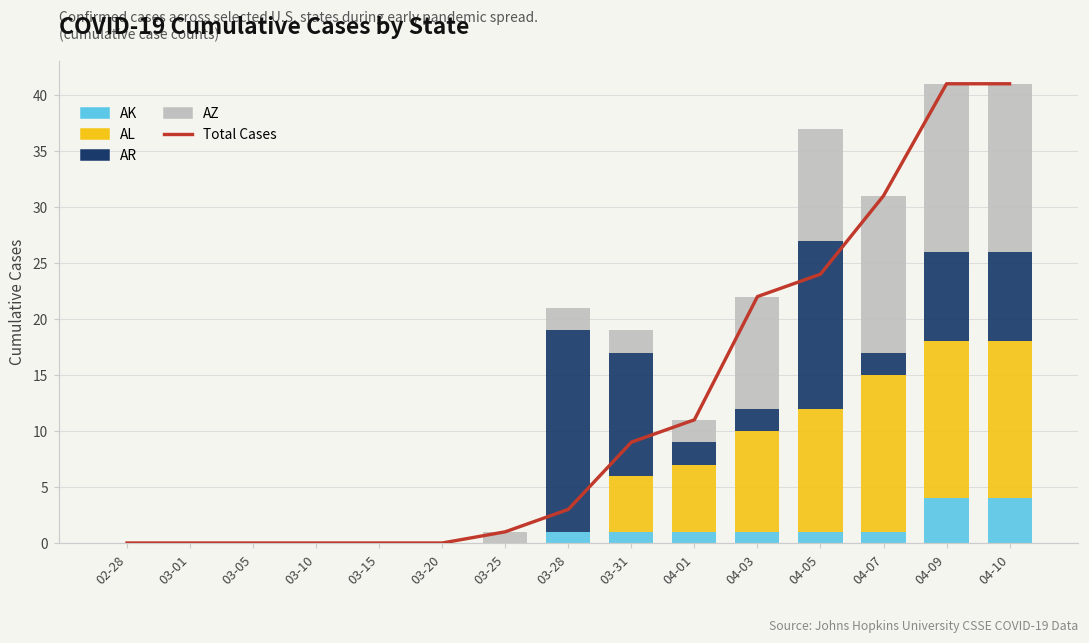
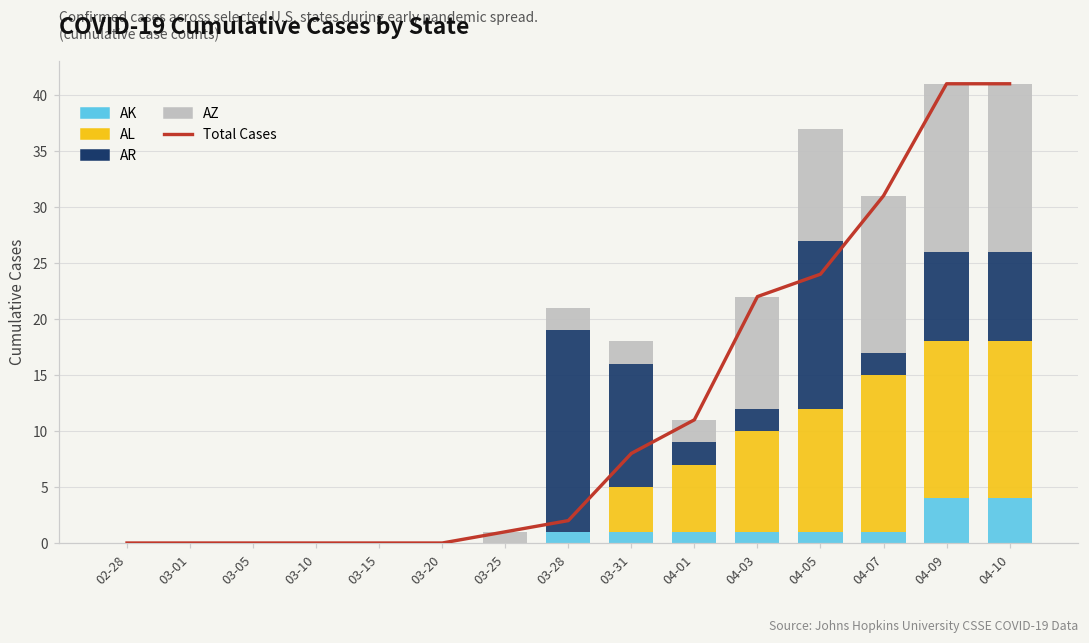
  {
    "Total Cases": {
      "02-28": 0,
      "03-01": 0,
      "03-05": 0,
      "03-10": 0,
      "03-15": 0,
      "03-20": 0,
      "03-25": 1,
-     "03-28": 3,
-     "03-31": 9,
+     "03-28": 2,
+     "03-31": 8,
      "04-01": 11,
      "04-03": 22,
      "04-05": 24,
      "04-07": 31,
      "04-09": 41,
      "04-10": 41
    },
    "AK": {
      "02-28": 0,
      "03-01": 0,
      "03-05": 0,
      "03-10": 0,
      "03-15": 0,
      "03-20": 0,
      "03-25": 0,
      "03-28": 1,
      "03-31": 1,
      "04-01": 1,
      "04-03": 1,
      "04-05": 1,
      "04-07": 1,
      "04-09": 4,
      "04-10": 4
    },
    "AL": {
      "02-28": 0,
      "03-01": 0,
      "03-05": 0,
      "03-10": 0,
      "03-15": 0,
      "03-20": 0,
      "03-25": 0,
      "03-28": 0,
-     "03-31": 5,
+     "03-31": 4,
      "04-01": 6,
      "04-03": 9,
      "04-05": 11,
      "04-07": 14,
      "04-09": 14,
      "04-10": 14
    },
    "AR": {
      "02-28": 0,
      "03-01": 0,
      "03-05": 0,
      "03-10": 0,
      "03-15": 0,
      "03-20": 0,
      "03-25": 0,
      "03-28": 18,
      "03-31": 11,
      "04-01": 2,
      "04-03": 2,
      "04-05": 15,
      "04-07": 2,
      "04-09": 8,
      "04-10": 8
    },
    "AZ": {
      "02-28": 0,
      "03-01": 0,
      "03-05": 0,
      "03-10": 0,
      "03-15": 0,
      "03-20": 0,
      "03-25": 1,
      "03-28": 2,
      "03-31": 2,
      "04-01": 2,
      "04-03": 10,
      "04-05": 10,
      "04-07": 14,
      "04-09": 15,
      "04-10": 15
    }
  }
